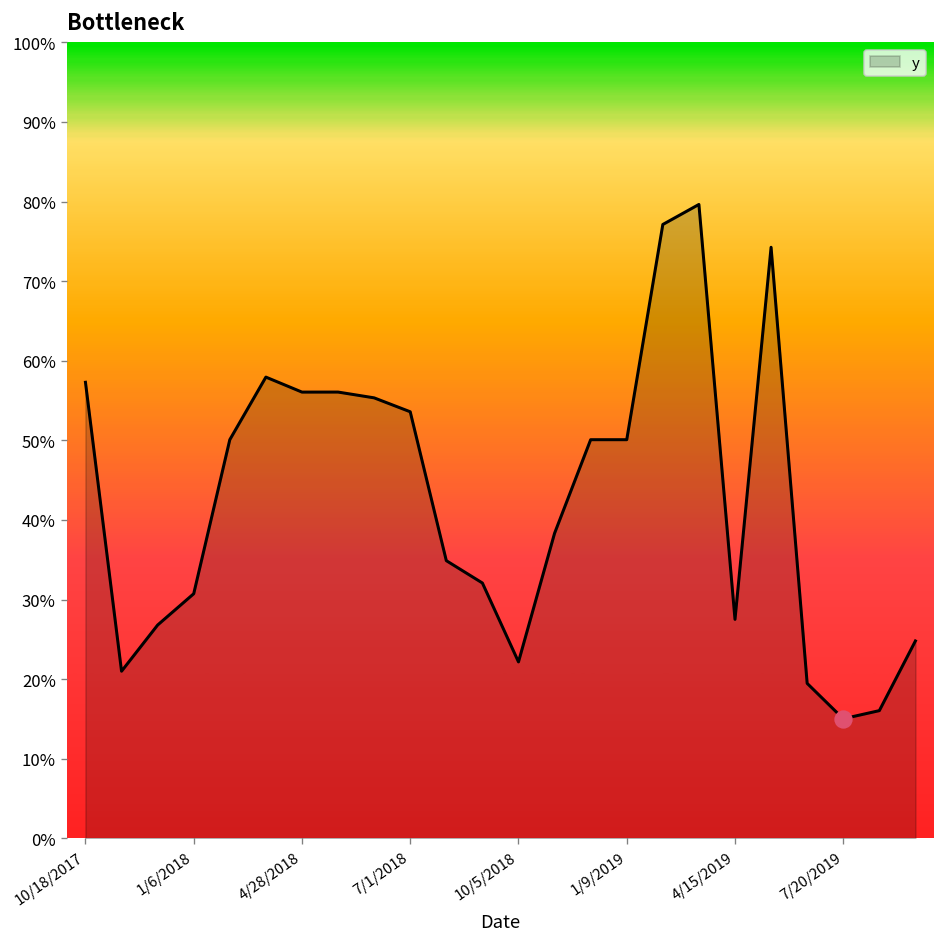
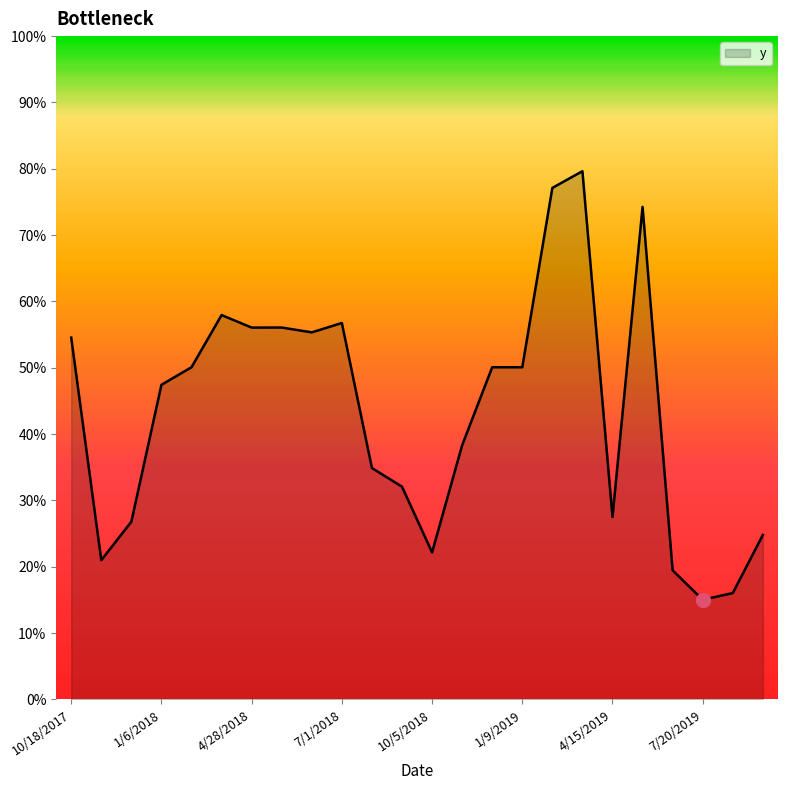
  {
    "y": {
-     "10/18/2017": "57%",
-     "1/6/2018": "31%",
+     "10/18/2017": "55%",
+     "1/6/2018": "47%",
      "4/28/2018": "56%",
-     "7/1/2018": "54%",
+     "7/1/2018": "57%",
      "10/5/2018": "22%",
      "1/9/2019": "50%",
      "4/15/2019": "28%"
    }
  }
